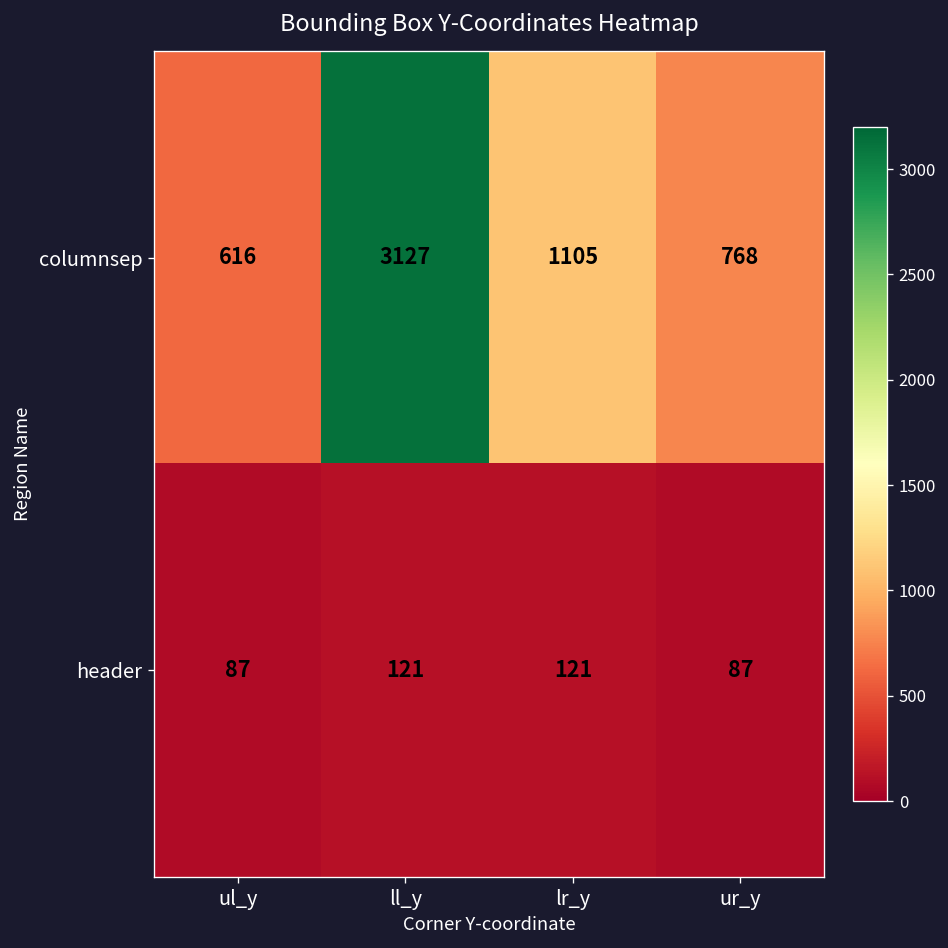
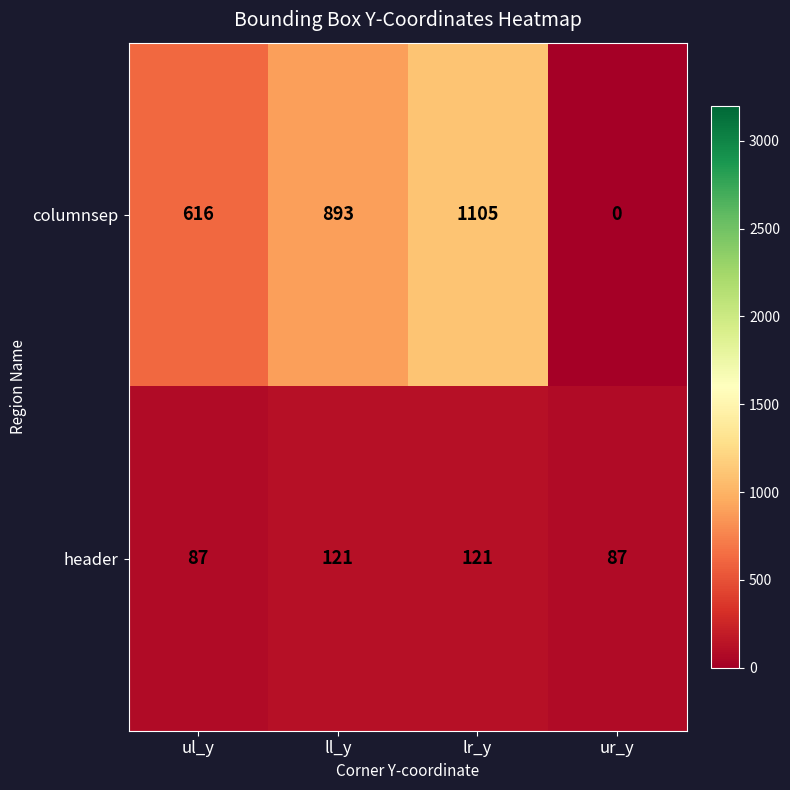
  {
    "columnsep": {
      "ul_y": 616,
-     "ll_y": 3127,
+     "ll_y": 893,
      "lr_y": 1105,
-     "ur_y": 768
+     "ur_y": 0
    },
    "header": {
      "ul_y": 87,
      "ll_y": 121,
      "lr_y": 121,
      "ur_y": 87
    }
  }
